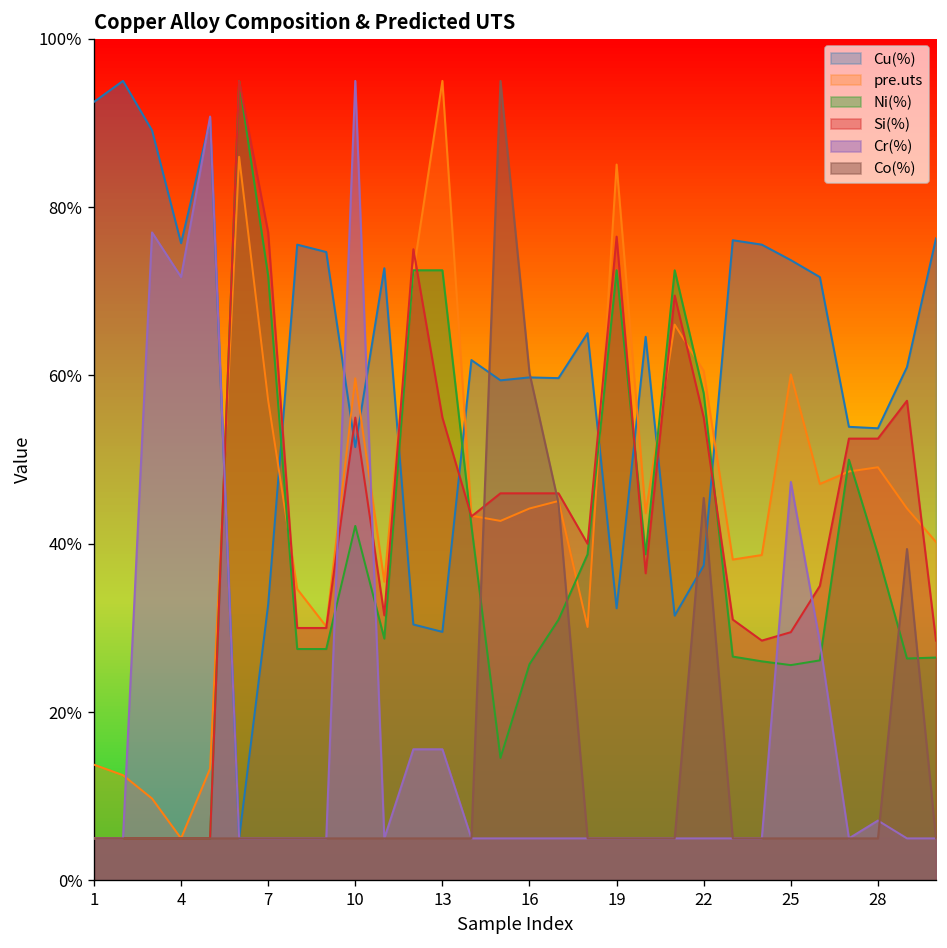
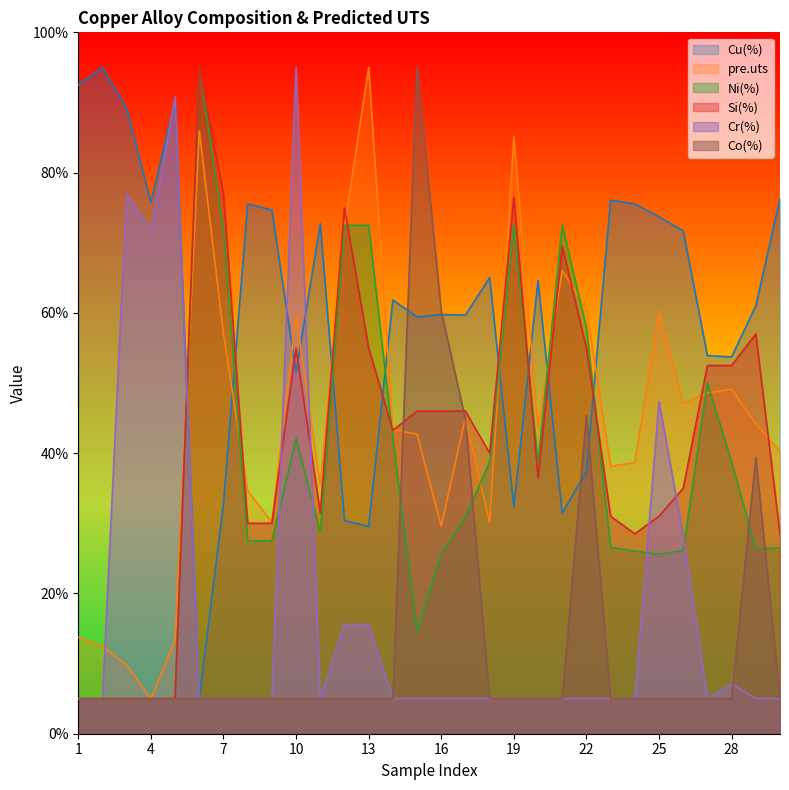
  {
    "pre.uts": {
      "1": "14%",
      "7": "57%",
      "10": "60%",
      "13": "95%",
-     "16": "44%",
+     "16": "30%",
      "19": "85%",
      "22": "61%",
      "25": "60%",
      "28": "49%"
    },
    "Ni(%)": {
      "7": "72%",
      "10": "42%",
      "13": "73%",
      "16": "26%",
      "19": "73%",
      "22": "58%",
      "25": "26%",
      "28": "39%"
    },
    "Si(%)": {
      "7": "77%",
      "10": "55%",
      "13": "55%",
      "16": "46%",
      "19": "77%",
      "22": "55%",
-     "25": "29%",
+     "25": "31%",
      "28": "53%"
    },
    "Co(%)": {
      "16": "60%",
      "22": "45%"
    }
  }
